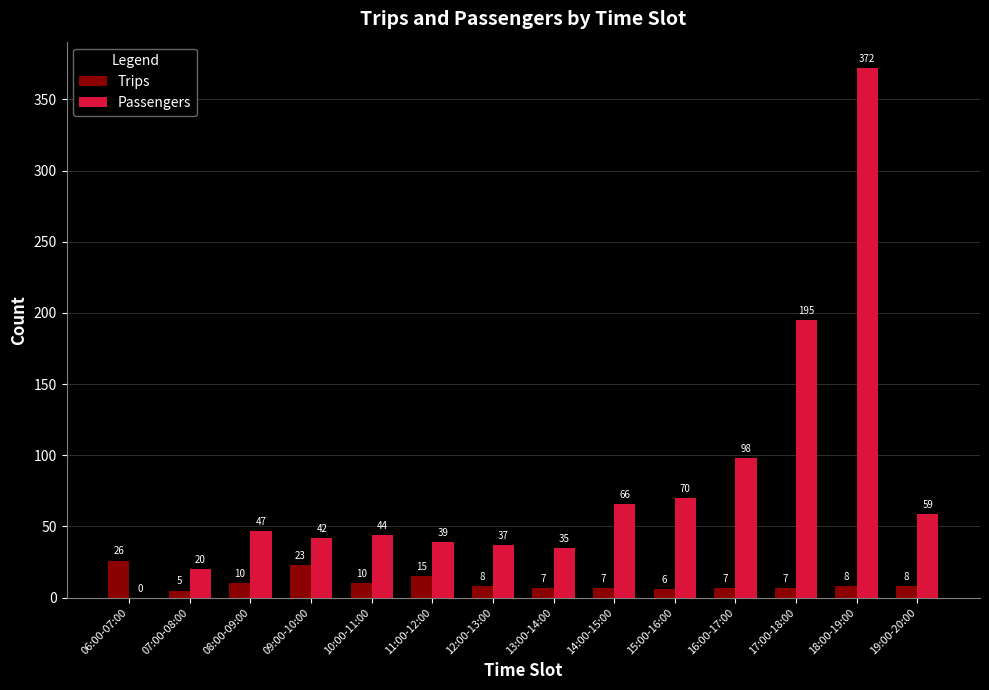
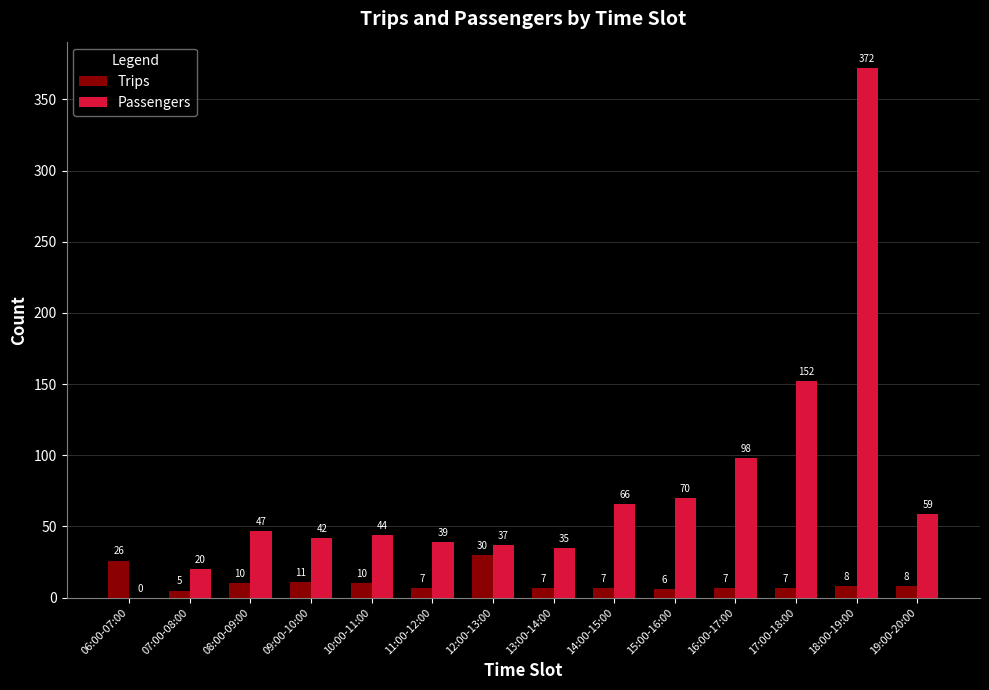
  {
    "Trips": {
      "06:00-07:00": 26,
      "07:00-08:00": 5,
      "08:00-09:00": 10,
-     "09:00-10:00": 23,
+     "09:00-10:00": 11,
      "10:00-11:00": 10,
-     "11:00-12:00": 15,
-     "12:00-13:00": 8,
+     "11:00-12:00": 7,
+     "12:00-13:00": 30,
      "13:00-14:00": 7,
      "14:00-15:00": 7,
      "15:00-16:00": 6,
      "16:00-17:00": 7,
      "17:00-18:00": 7,
      "18:00-19:00": 8,
      "19:00-20:00": 8
    },
    "Passengers": {
      "06:00-07:00": 0,
      "07:00-08:00": 20,
      "08:00-09:00": 47,
      "09:00-10:00": 42,
      "10:00-11:00": 44,
      "11:00-12:00": 39,
      "12:00-13:00": 37,
      "13:00-14:00": 35,
      "14:00-15:00": 66,
      "15:00-16:00": 70,
      "16:00-17:00": 98,
-     "17:00-18:00": 195,
+     "17:00-18:00": 152,
      "18:00-19:00": 372,
      "19:00-20:00": 59
    }
  }
